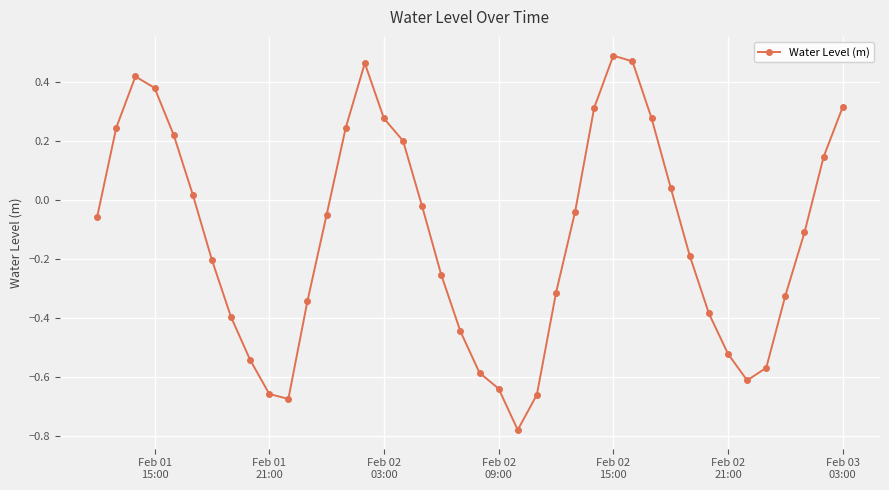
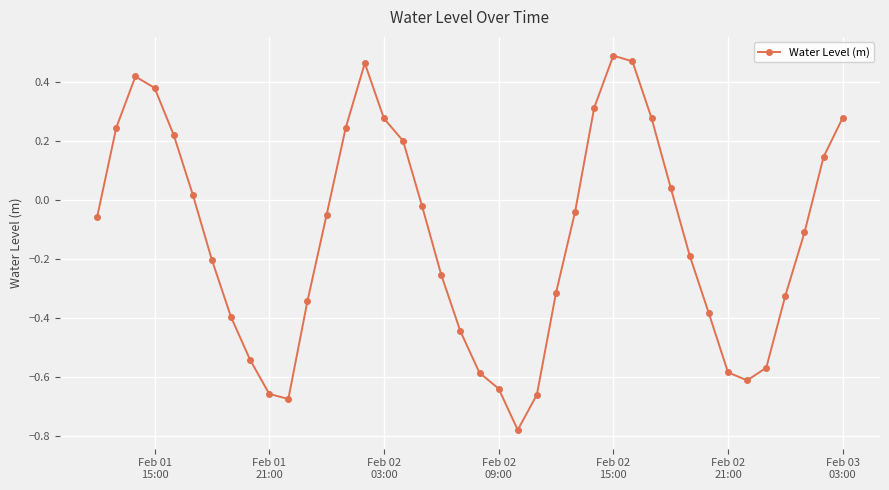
  {
    "Feb 01 15:00": 0.38,
    "Feb 01 21:00": -0.66,
    "Feb 02 03:00": 0.28,
    "Feb 02 09:00": -0.64,
    "Feb 02 15:00": 0.49,
-   "Feb 02 21:00": -0.52,
-   "Feb 03 03:00": 0.31
+   "Feb 02 21:00": -0.59,
+   "Feb 03 03:00": 0.28
  }
